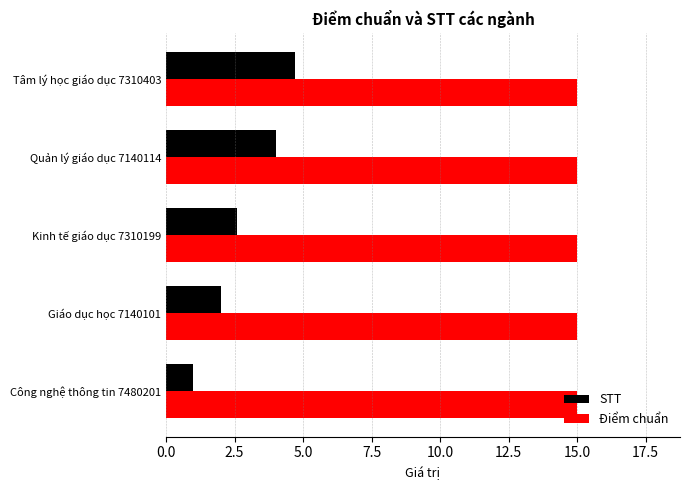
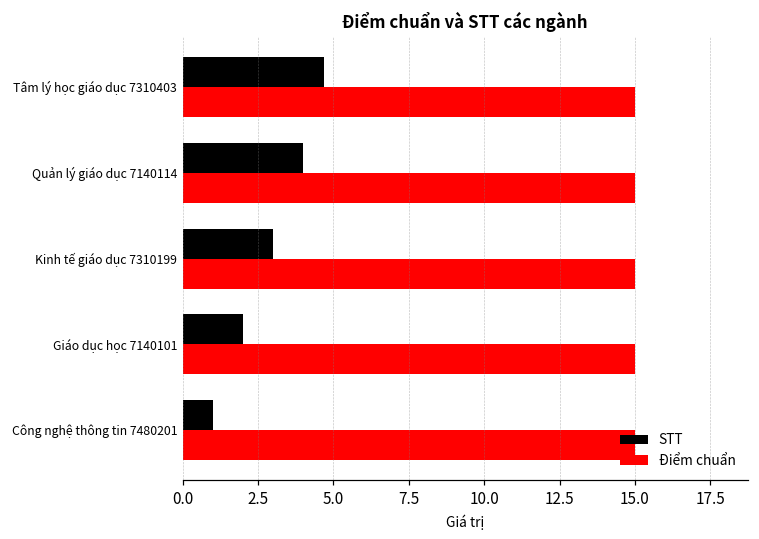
  {
    "STT": {
      "Tâm lý học giáo dục 7310403": 4.7,
      "Quản lý giáo dục 7140114": 4.0,
-     "Kinh tế giáo dục 7310199": 2.6,
+     "Kinh tế giáo dục 7310199": 3.0,
      "Giáo dục học 7140101": 2.0,
      "Công nghệ thông tin 7480201": 1.0
    },
    "Điểm chuẩn": {
      "Tâm lý học giáo dục 7310403": 15.0,
      "Quản lý giáo dục 7140114": 15.0,
      "Kinh tế giáo dục 7310199": 15.0,
      "Giáo dục học 7140101": 15.0,
      "Công nghệ thông tin 7480201": 15.0
    }
  }
